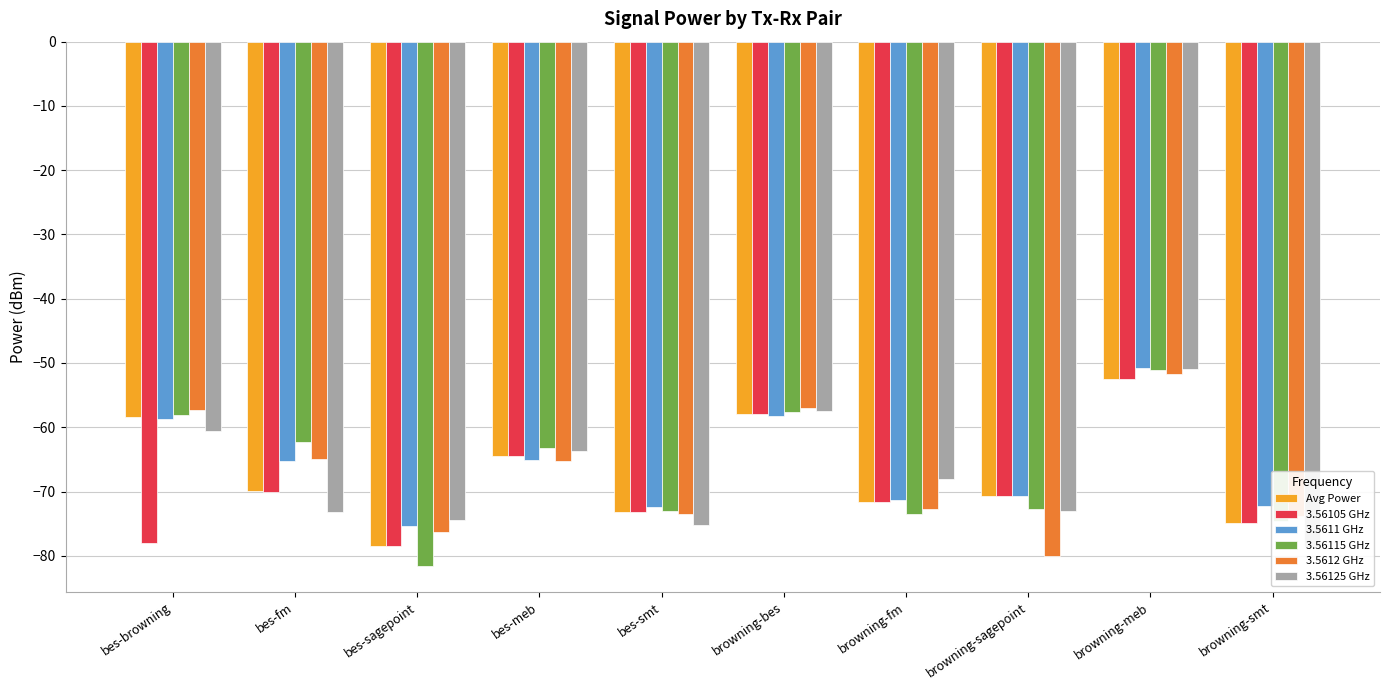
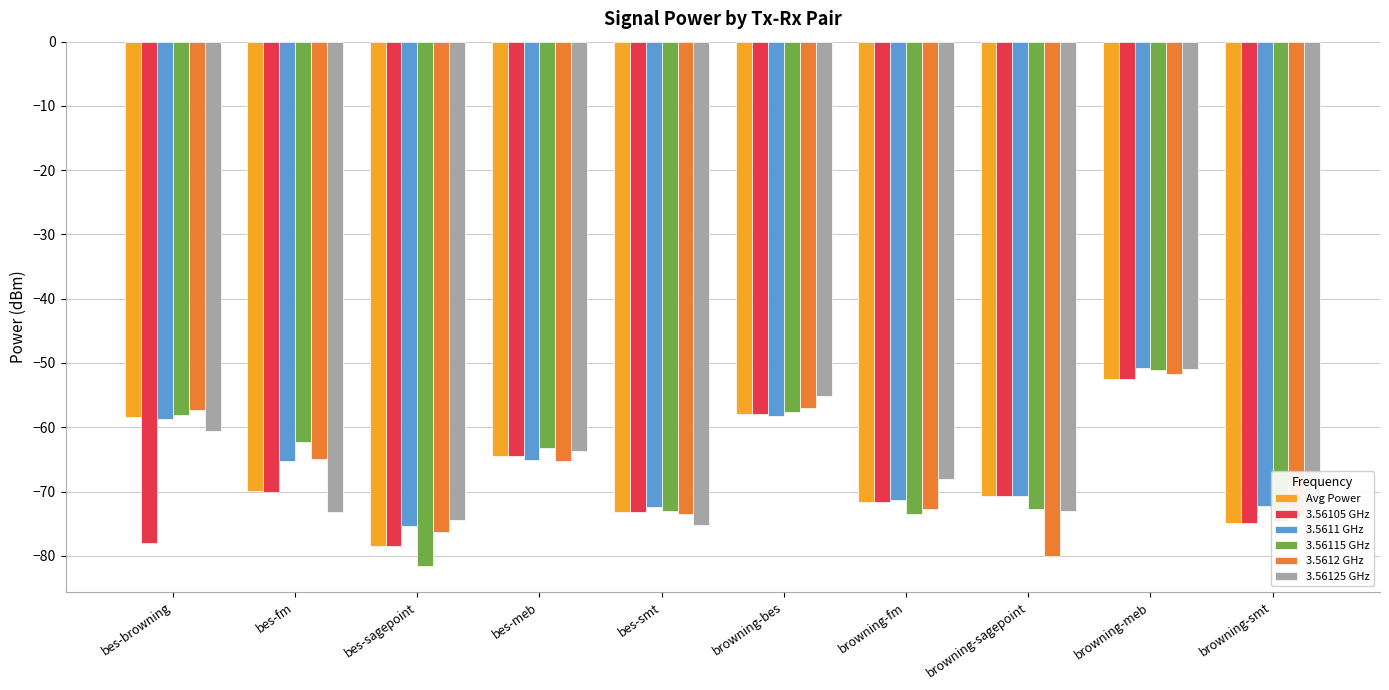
  {
    "3.56105 GHz": {
      "bes-browning": -78,
      "bes-fm": -70,
      "bes-sagepoint": -78,
      "bes-meb": -65,
      "bes-smt": -73,
      "browning-bes": -58,
      "browning-fm": -72,
      "browning-sagepoint": -71,
      "browning-meb": -53,
      "browning-smt": -75
    },
    "3.5611 GHz": {
      "bes-browning": -59,
      "bes-fm": -65,
      "bes-sagepoint": -75,
      "bes-meb": -65,
      "bes-smt": -72,
      "browning-bes": -58,
      "browning-fm": -71,
      "browning-sagepoint": -71,
      "browning-meb": -51,
      "browning-smt": -72
    },
    "3.56115 GHz": {
      "bes-browning": -58,
      "bes-fm": -62,
      "bes-sagepoint": -82,
      "bes-meb": -63,
      "bes-smt": -73,
      "browning-bes": -58,
      "browning-fm": -73,
      "browning-sagepoint": -73,
      "browning-meb": -51
    },
    "3.56125 GHz": {
      "bes-browning": -61,
      "bes-fm": -73,
      "bes-sagepoint": -74,
      "bes-meb": -64,
      "bes-smt": -75,
-     "browning-bes": -57,
+     "browning-bes": -55,
      "browning-fm": -68,
      "browning-sagepoint": -73,
      "browning-meb": -51
    }
  }
